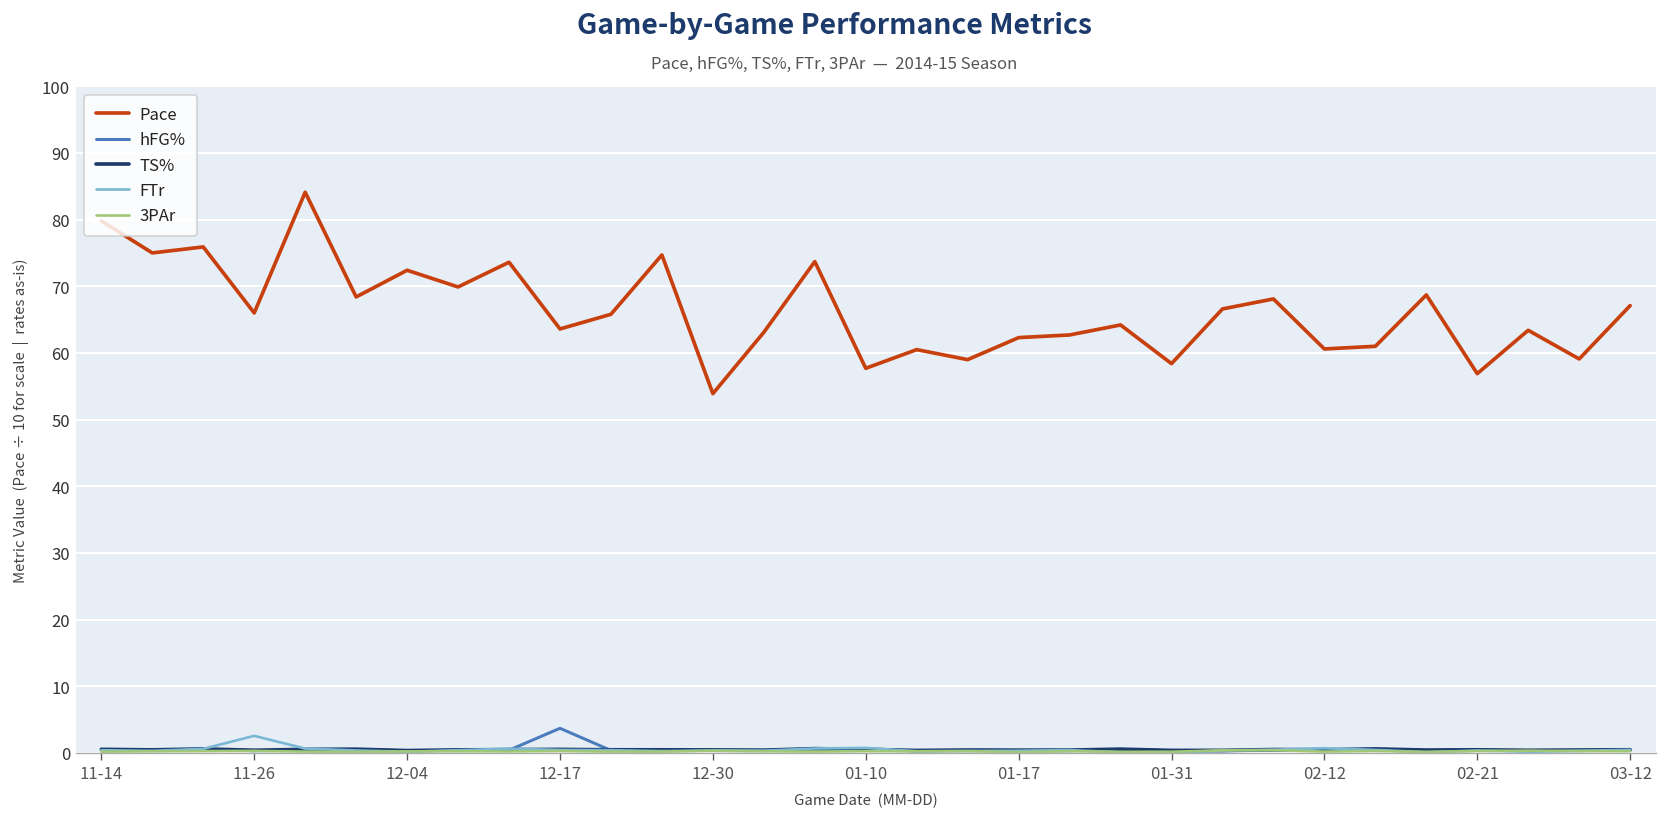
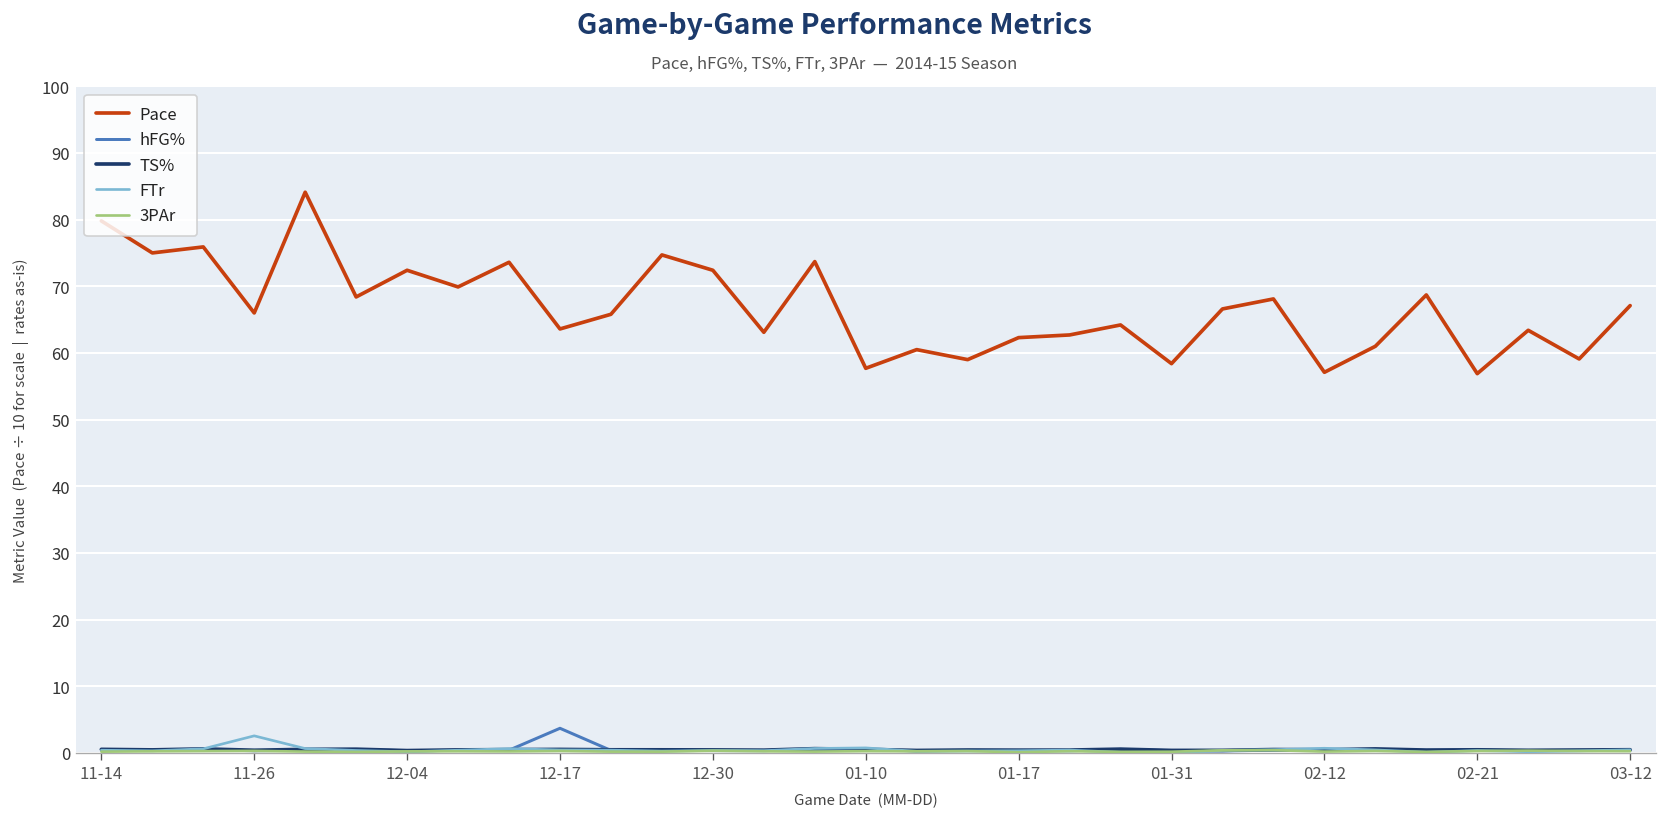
  {
    "Pace": {
      "11-26": 66,
      "12-04": 72,
      "12-17": 64,
-     "12-30": 54,
+     "12-30": 72,
      "01-10": 58,
      "01-17": 62,
      "01-31": 58,
-     "02-12": 61,
+     "02-12": 57,
      "02-21": 57,
      "03-12": 67
    },
    "hFG%": {
      "12-17": 4
    },
    "FTr": {
      "11-26": 3
    }
  }
